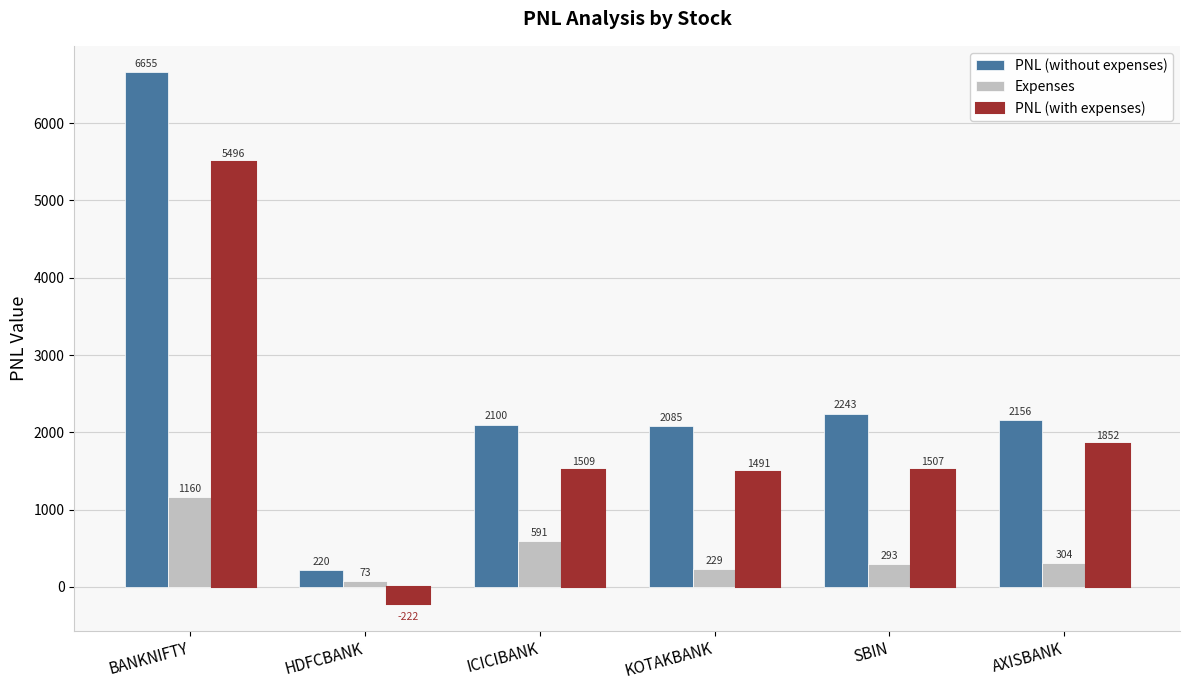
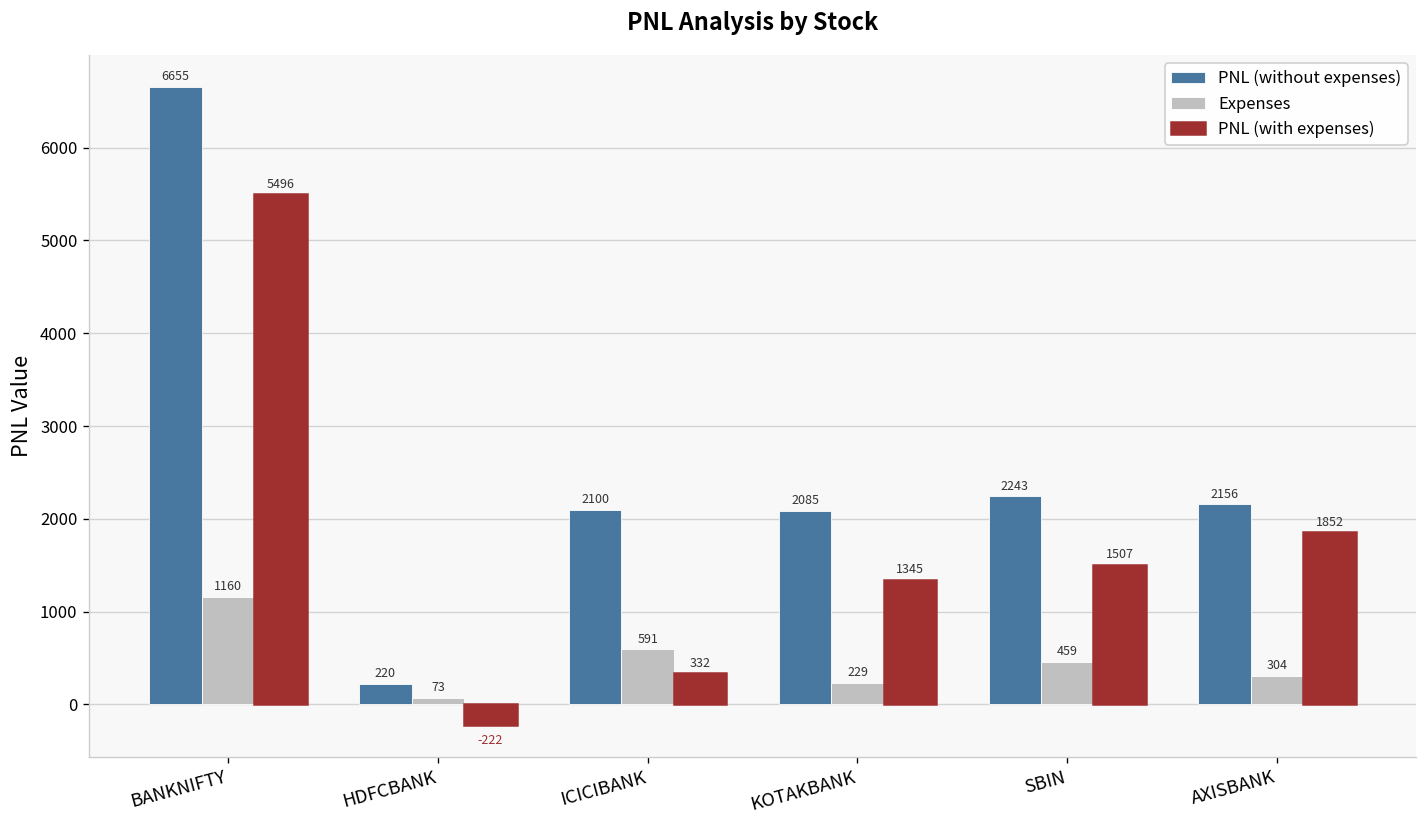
  {
    "PNL (without expenses)": {
      "BANKNIFTY": 6655,
      "HDFCBANK": 220,
      "ICICIBANK": 2100,
      "KOTAKBANK": 2085,
      "SBIN": 2243,
      "AXISBANK": 2156
    },
    "Expenses": {
      "BANKNIFTY": 1160,
      "HDFCBANK": 73,
      "ICICIBANK": 591,
      "KOTAKBANK": 229,
-     "SBIN": 293,
+     "SBIN": 459,
      "AXISBANK": 304
    },
    "PNL (with expenses)": {
      "BANKNIFTY": 5496,
      "HDFCBANK": -222,
-     "ICICIBANK": 1509,
-     "KOTAKBANK": 1491,
+     "ICICIBANK": 332,
+     "KOTAKBANK": 1345,
      "SBIN": 1507,
      "AXISBANK": 1852
    }
  }
